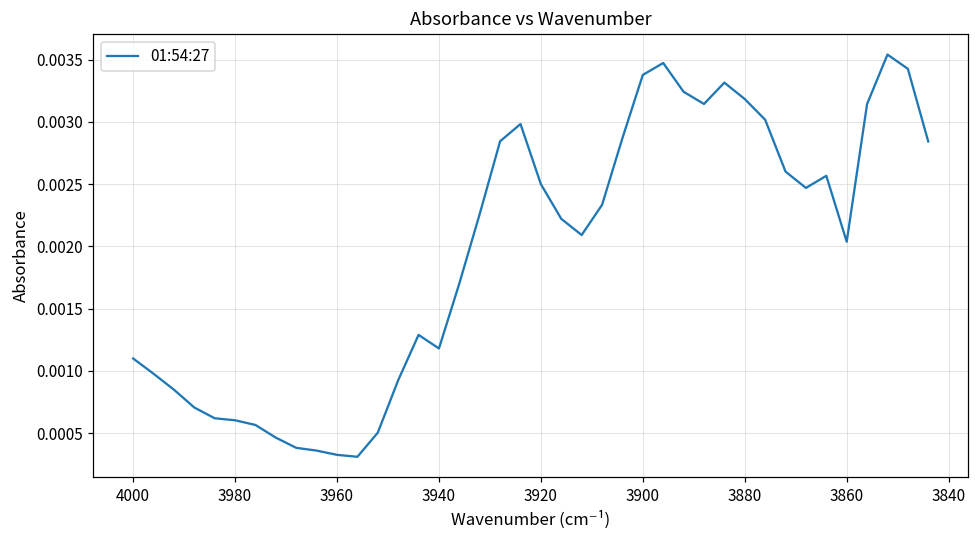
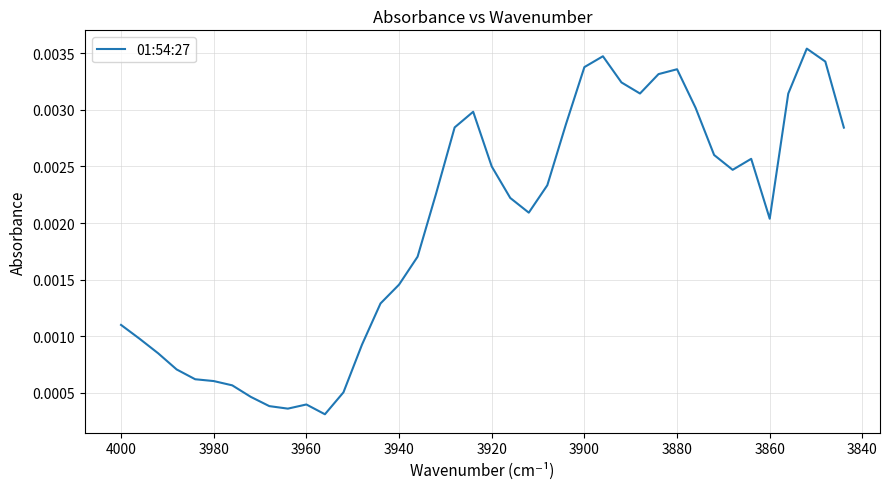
  {
    "4000": 0.00110,
    "3980": 0.00060,
-   "3960": 0.00033,
-   "3940": 0.00118,
+   "3960": 0.00040,
+   "3940": 0.00146,
    "3920": 0.00250,
    "3900": 0.00338,
-   "3880": 0.00318,
+   "3880": 0.00336,
    "3860": 0.00204
  }
